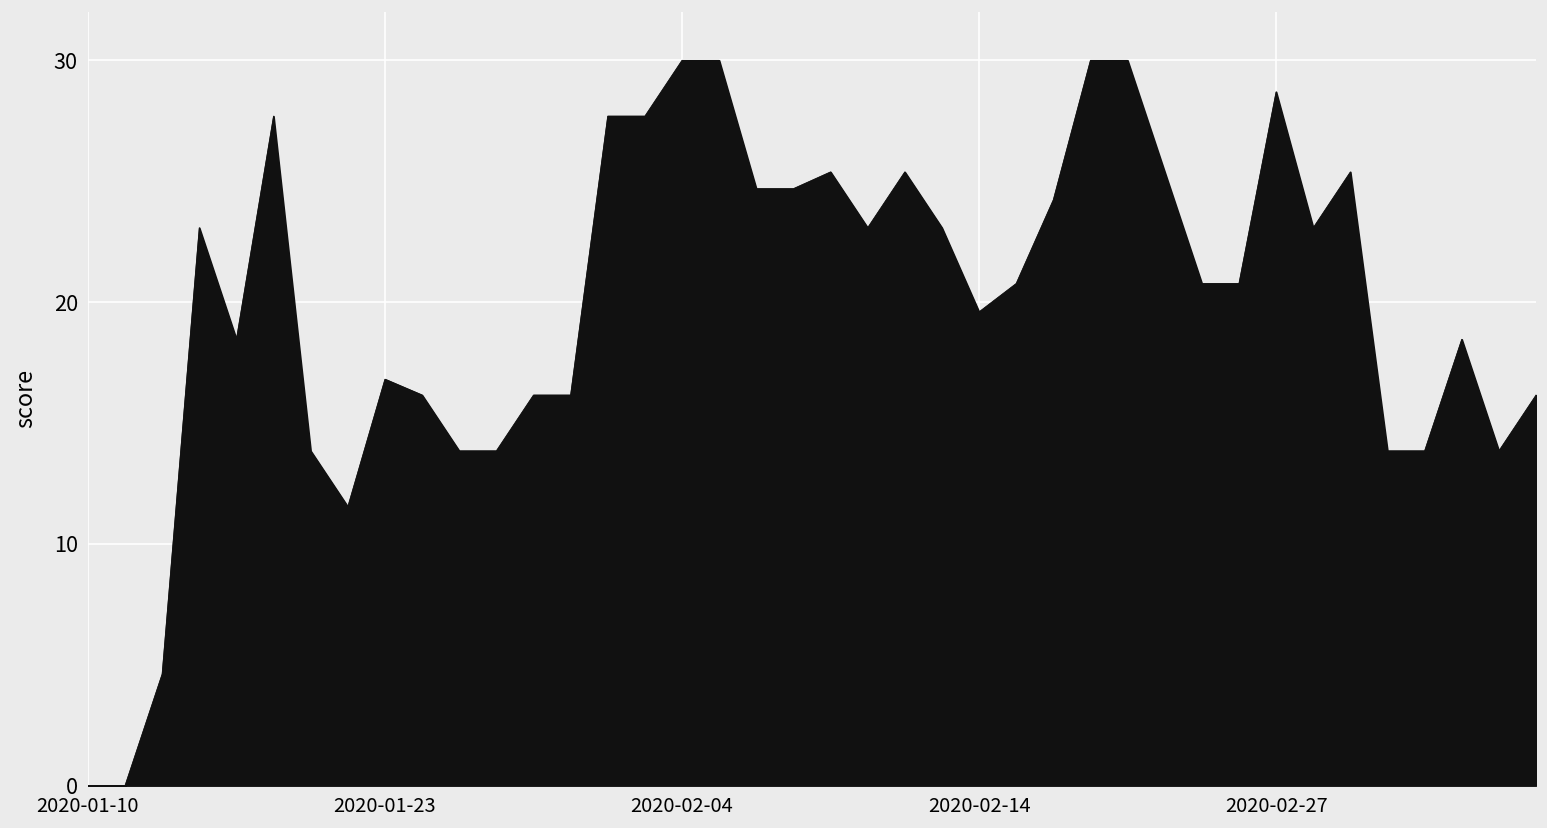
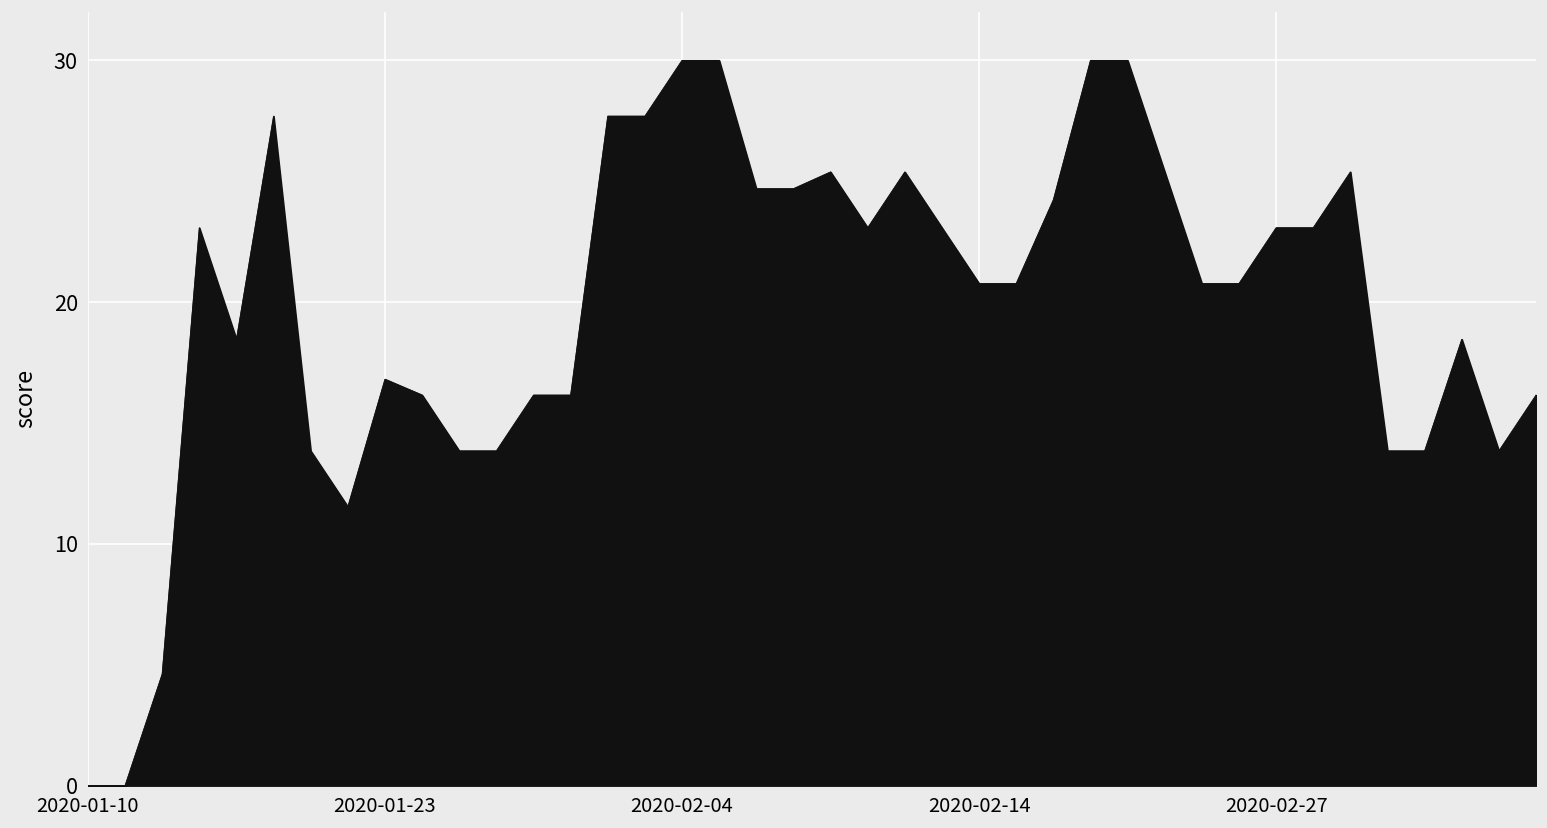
  {
    "2020-01-10": 0.0,
    "2020-01-23": 16.8,
    "2020-02-04": 30.0,
-   "2020-02-14": 19.6,
-   "2020-02-27": 28.7
+   "2020-02-14": 20.8,
+   "2020-02-27": 23.1
  }
